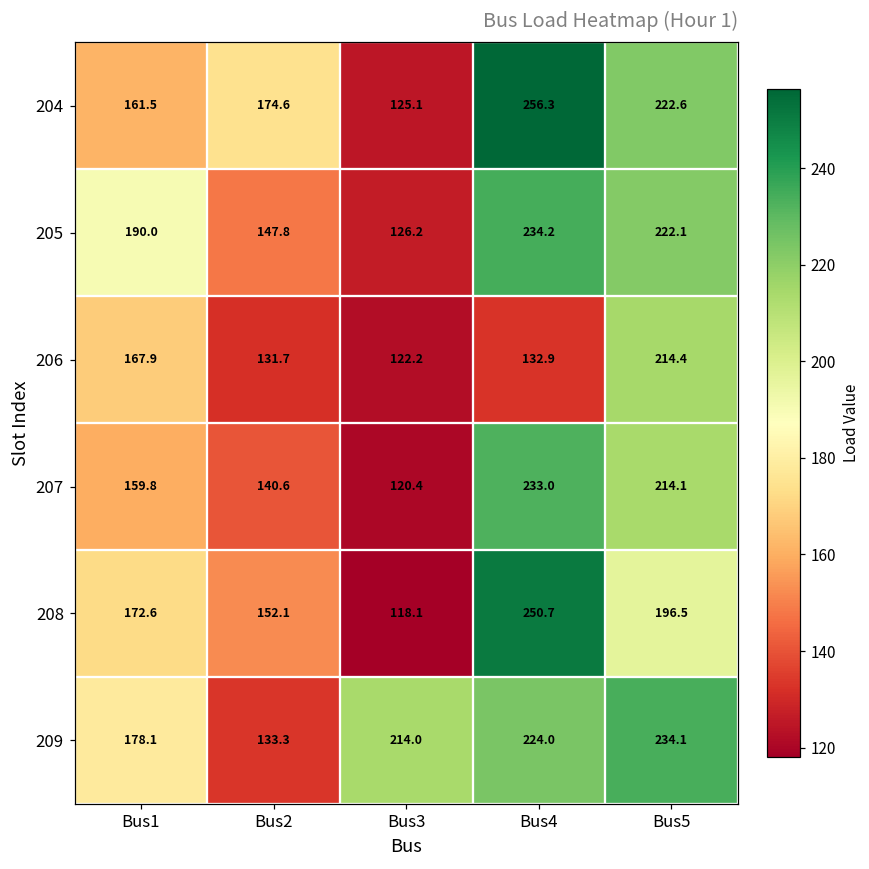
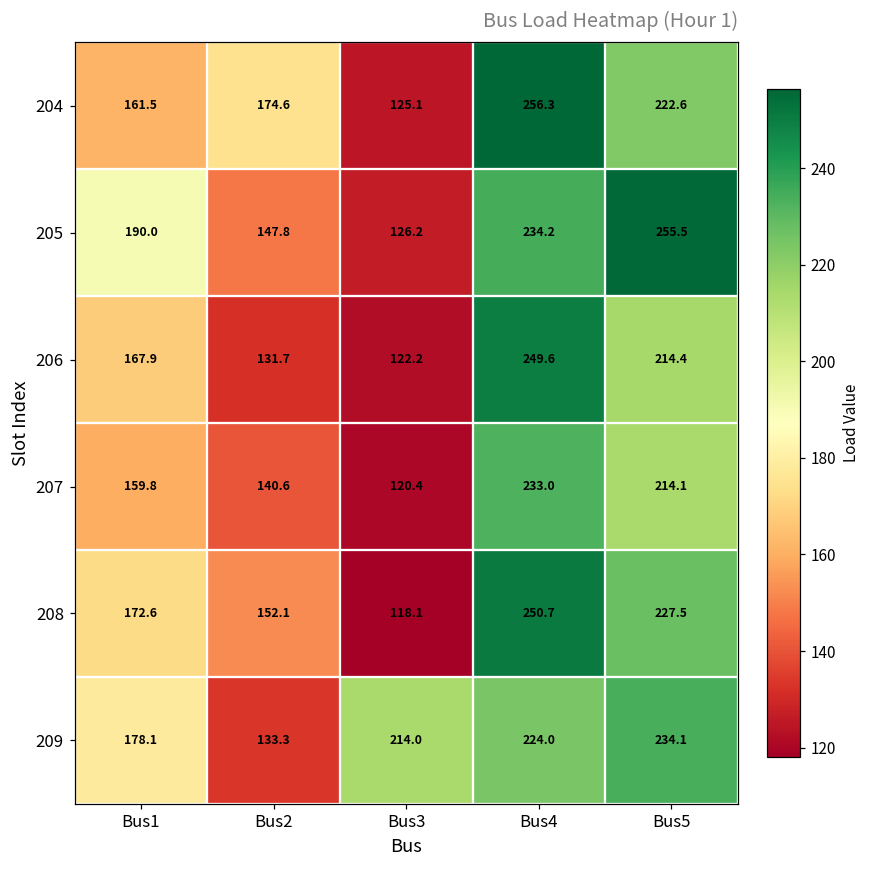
  {
    "204": {
      "Bus1": 161.5,
      "Bus2": 174.6,
      "Bus3": 125.1,
      "Bus4": 256.3,
      "Bus5": 222.6
    },
    "205": {
      "Bus1": 190.0,
      "Bus2": 147.8,
      "Bus3": 126.2,
      "Bus4": 234.2,
-     "Bus5": 222.1
+     "Bus5": 255.5
    },
    "206": {
      "Bus1": 167.9,
      "Bus2": 131.7,
      "Bus3": 122.2,
-     "Bus4": 132.9,
+     "Bus4": 249.6,
      "Bus5": 214.4
    },
    "207": {
      "Bus1": 159.8,
      "Bus2": 140.6,
      "Bus3": 120.4,
      "Bus4": 233.0,
      "Bus5": 214.1
    },
    "208": {
      "Bus1": 172.6,
      "Bus2": 152.1,
      "Bus3": 118.1,
      "Bus4": 250.7,
-     "Bus5": 196.5
+     "Bus5": 227.5
    },
    "209": {
      "Bus1": 178.1,
      "Bus2": 133.3,
      "Bus3": 214.0,
      "Bus4": 224.0,
      "Bus5": 234.1
    }
  }
